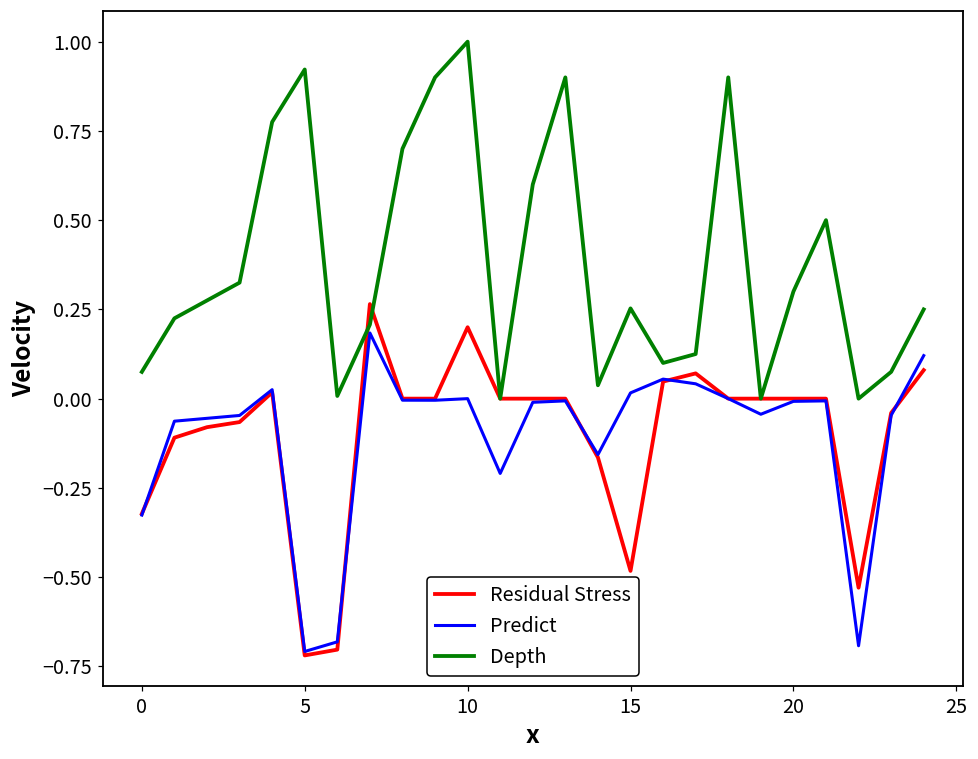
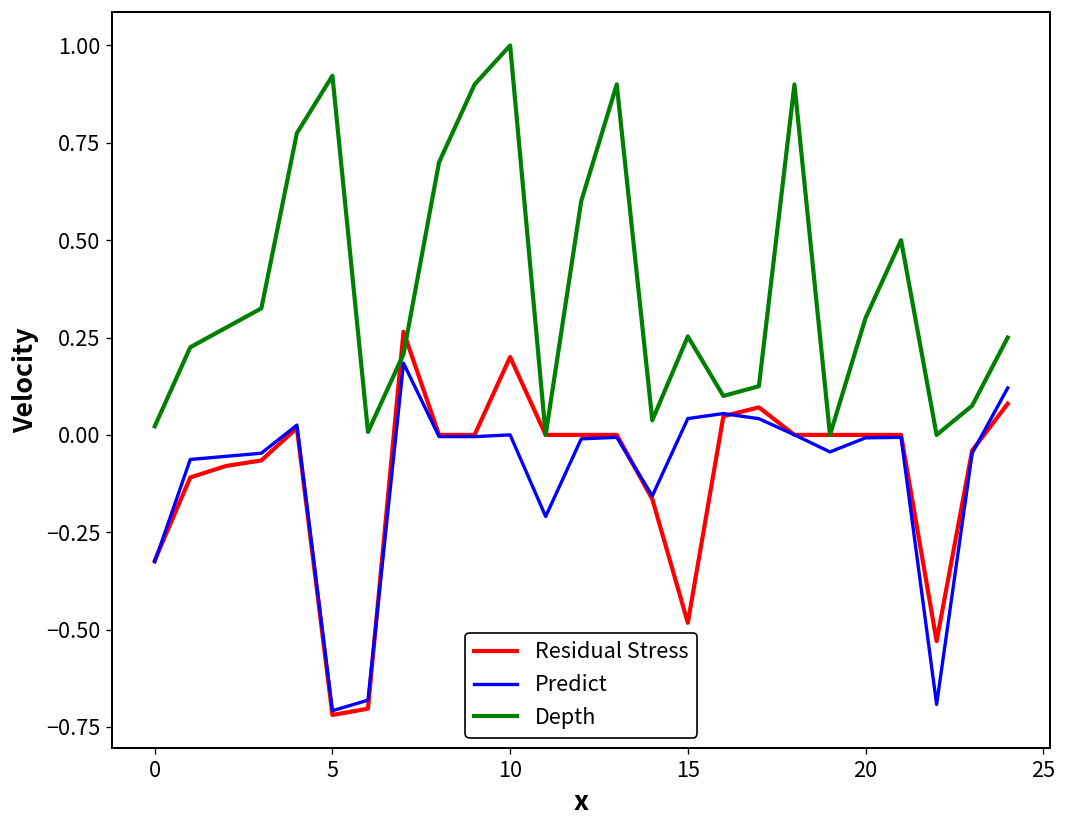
  {
    "Residual Stress": {
      "5": -0.72,
      "10": 0.20,
      "15": -0.48
    },
    "Predict": {
      "5": -0.71,
      "10": 0.00,
-     "15": 0.02
+     "15": 0.04
    },
    "Depth": {
-     "0": 0.08,
+     "0": 0.02,
      "5": 0.92,
      "10": 1.00,
      "15": 0.25,
      "20": 0.30
    }
  }
